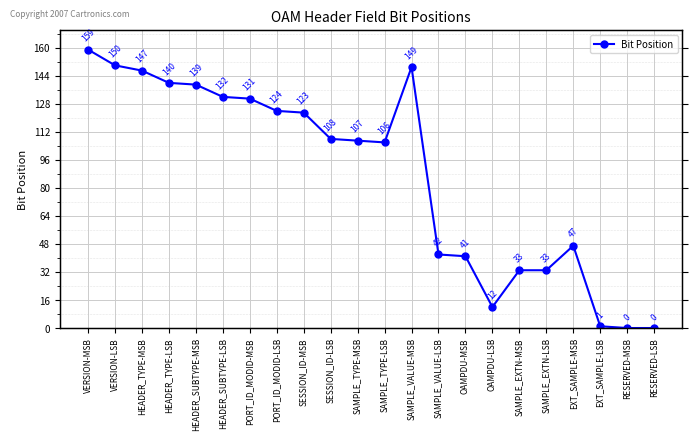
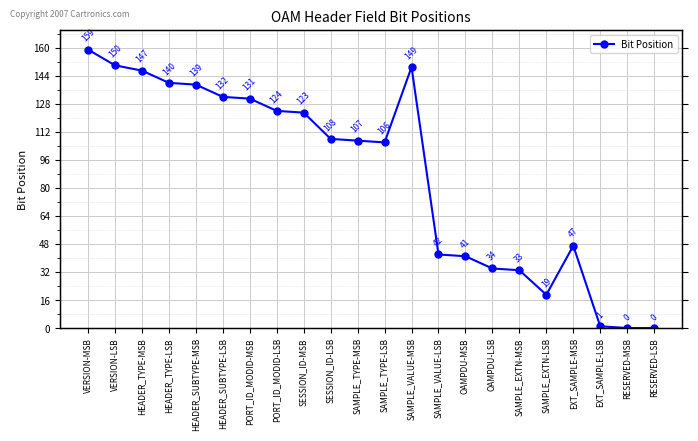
  {
    "VERSION-MSB": 159,
    "VERSION-LSB": 150,
    "HEADER_TYPE-MSB": 147,
    "HEADER_TYPE-LSB": 140,
    "HEADER_SUBTYPE-MSB": 139,
    "HEADER_SUBTYPE-LSB": 132,
    "PORT_ID_MODID-MSB": 131,
    "PORT_ID_MODID-LSB": 124,
    "SESSION_ID-MSB": 123,
    "SESSION_ID-LSB": 108,
    "SAMPLE_TYPE-MSB": 107,
    "SAMPLE_TYPE-LSB": 106,
    "SAMPLE_VALUE-MSB": 149,
    "SAMPLE_VALUE-LSB": 42,
    "OAMPDU-MSB": 41,
-   "OAMPDU-LSB": 12,
+   "OAMPDU-LSB": 34,
    "SAMPLE_EXTN-MSB": 33,
-   "SAMPLE_EXTN-LSB": 33,
+   "SAMPLE_EXTN-LSB": 19,
    "EXT_SAMPLE-MSB": 47,
    "EXT_SAMPLE-LSB": 1,
    "RESERVED-MSB": 0,
    "RESERVED-LSB": 0
  }
